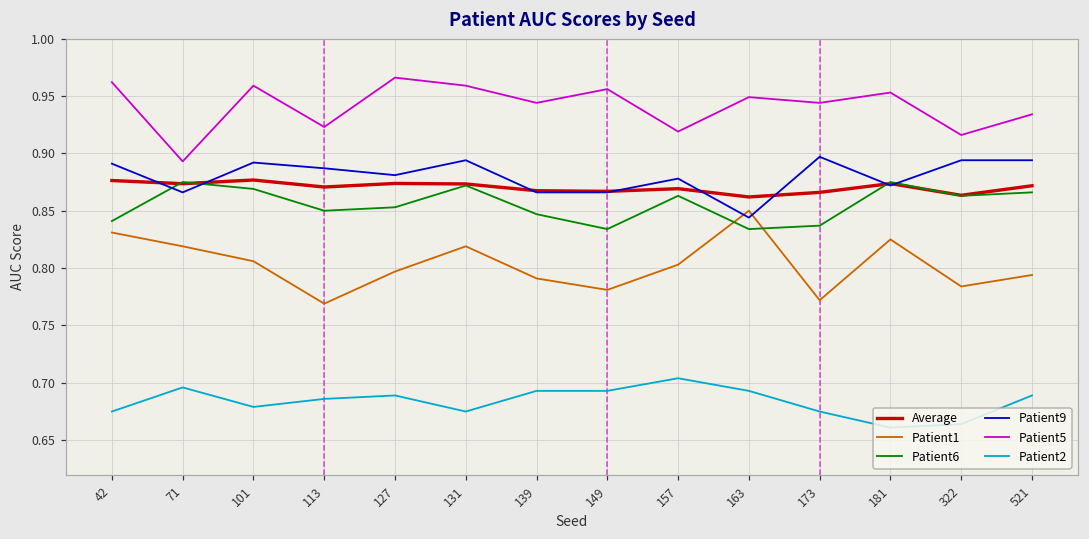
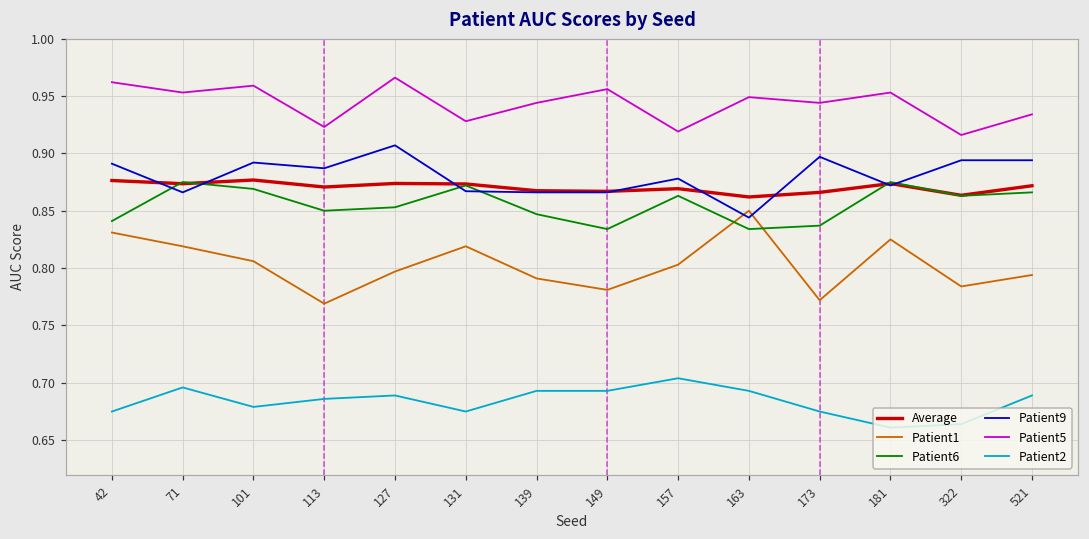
  {
    "Average": {
      "42": 0.876,
      "101": 0.877,
      "113": 0.871,
      "127": 0.874,
      "157": 0.869,
      "163": 0.862,
      "173": 0.866,
      "521": 0.872
    },
    "Patient1": {
      "42": 0.831,
      "71": 0.819,
      "101": 0.806,
      "113": 0.769,
      "127": 0.797,
      "131": 0.819,
      "139": 0.791,
      "149": 0.781,
      "157": 0.803,
      "163": 0.850,
      "173": 0.772,
      "181": 0.825,
      "322": 0.784,
      "521": 0.794
    },
    "Patient6": {
      "42": 0.841,
      "101": 0.869,
      "113": 0.850,
      "127": 0.853,
      "139": 0.847,
      "149": 0.834,
      "157": 0.863,
      "163": 0.834,
      "173": 0.837,
      "521": 0.866
    },
    "Patient9": {
      "42": 0.891,
      "71": 0.866,
      "101": 0.892,
      "113": 0.887,
-     "127": 0.881,
-     "131": 0.894,
+     "127": 0.907,
+     "131": 0.867,
      "157": 0.878,
      "163": 0.844,
      "173": 0.897,
      "322": 0.894,
      "521": 0.894
    },
    "Patient5": {
      "42": 0.962,
-     "71": 0.893,
+     "71": 0.953,
      "101": 0.959,
      "113": 0.923,
      "127": 0.966,
-     "131": 0.959,
+     "131": 0.928,
      "139": 0.944,
      "149": 0.956,
      "157": 0.919,
      "163": 0.949,
      "173": 0.944,
      "181": 0.953,
      "322": 0.916,
      "521": 0.934
    },
    "Patient2": {
      "42": 0.675,
      "71": 0.696,
      "101": 0.679,
      "113": 0.686,
      "127": 0.689,
      "131": 0.675,
      "139": 0.693,
      "149": 0.693,
      "157": 0.704,
      "163": 0.693,
      "173": 0.675,
      "521": 0.689
    }
  }
